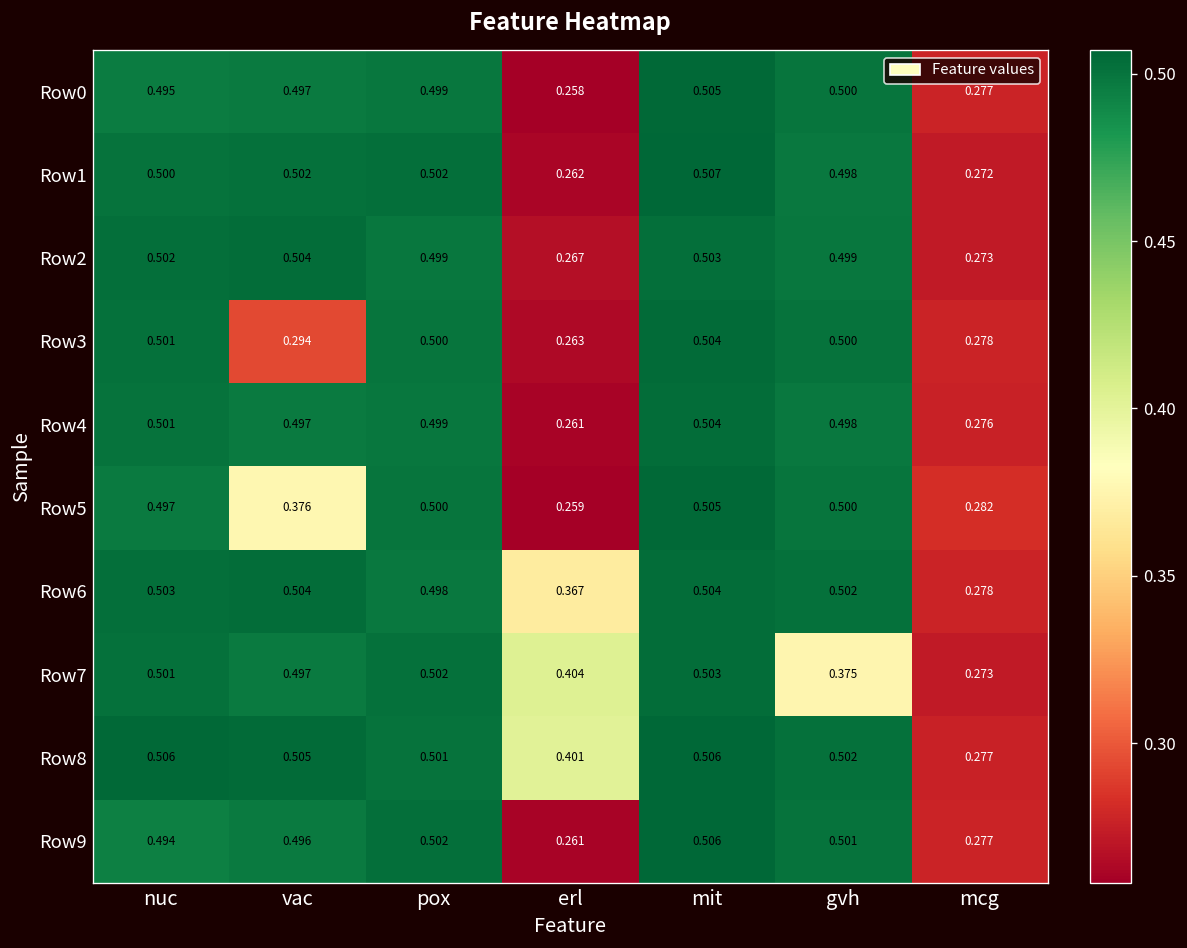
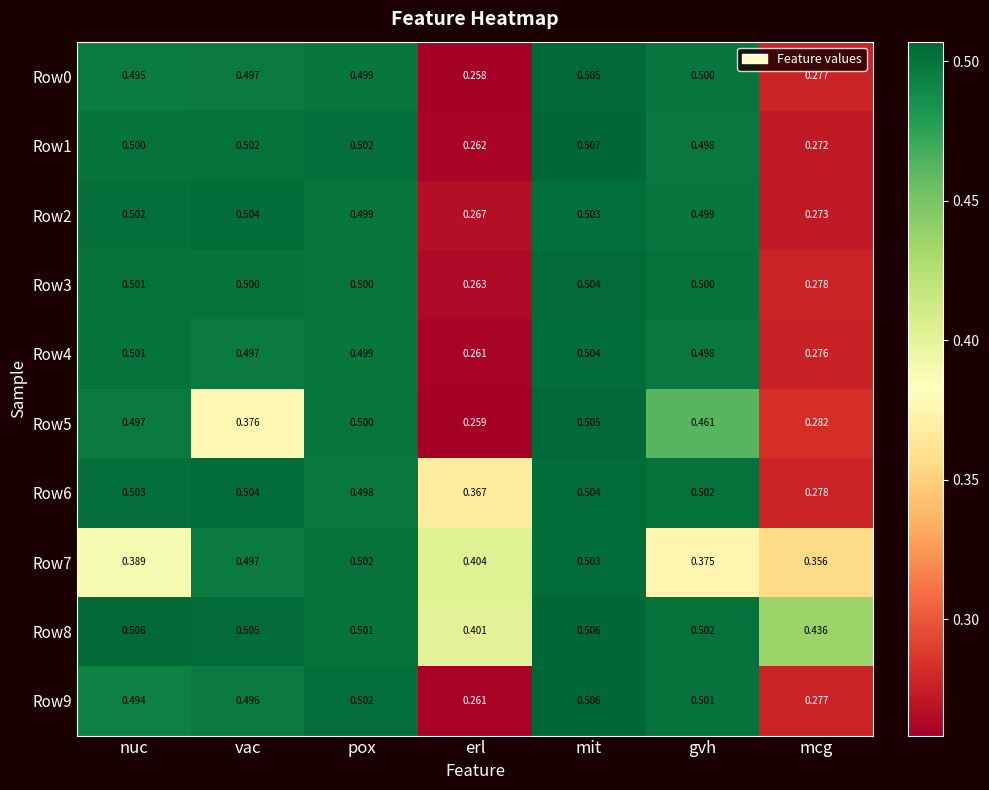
  {
    "Row0": {
      "nuc": 0.495,
      "vac": 0.497,
      "pox": 0.499,
      "erl": 0.258,
      "mit": 0.505,
      "gvh": 0.500,
      "mcg": 0.277
    },
    "Row1": {
      "nuc": 0.500,
      "vac": 0.502,
      "pox": 0.502,
      "erl": 0.262,
      "mit": 0.507,
      "gvh": 0.498,
      "mcg": 0.272
    },
    "Row2": {
      "nuc": 0.502,
      "vac": 0.504,
      "pox": 0.499,
      "erl": 0.267,
      "mit": 0.503,
      "gvh": 0.499,
      "mcg": 0.273
    },
    "Row3": {
      "nuc": 0.501,
-     "vac": 0.294,
+     "vac": 0.500,
      "pox": 0.500,
      "erl": 0.263,
      "mit": 0.504,
      "gvh": 0.500,
      "mcg": 0.278
    },
    "Row4": {
      "nuc": 0.501,
      "vac": 0.497,
      "pox": 0.499,
      "erl": 0.261,
      "mit": 0.504,
      "gvh": 0.498,
      "mcg": 0.276
    },
    "Row5": {
      "nuc": 0.497,
      "vac": 0.376,
      "pox": 0.500,
      "erl": 0.259,
      "mit": 0.505,
-     "gvh": 0.500,
+     "gvh": 0.461,
      "mcg": 0.282
    },
    "Row6": {
      "nuc": 0.503,
      "vac": 0.504,
      "pox": 0.498,
      "erl": 0.367,
      "mit": 0.504,
      "gvh": 0.502,
      "mcg": 0.278
    },
    "Row7": {
-     "nuc": 0.501,
+     "nuc": 0.389,
      "vac": 0.497,
      "pox": 0.502,
      "erl": 0.404,
      "mit": 0.503,
      "gvh": 0.375,
-     "mcg": 0.273
+     "mcg": 0.356
    },
    "Row8": {
      "nuc": 0.506,
      "vac": 0.505,
      "pox": 0.501,
      "erl": 0.401,
      "mit": 0.506,
      "gvh": 0.502,
-     "mcg": 0.277
+     "mcg": 0.436
    },
    "Row9": {
      "nuc": 0.494,
      "vac": 0.496,
      "pox": 0.502,
      "erl": 0.261,
      "mit": 0.506,
      "gvh": 0.501,
      "mcg": 0.277
    }
  }
